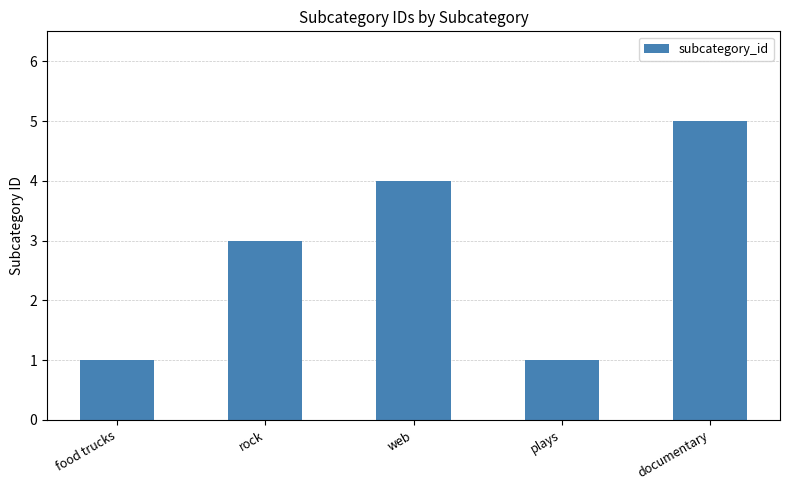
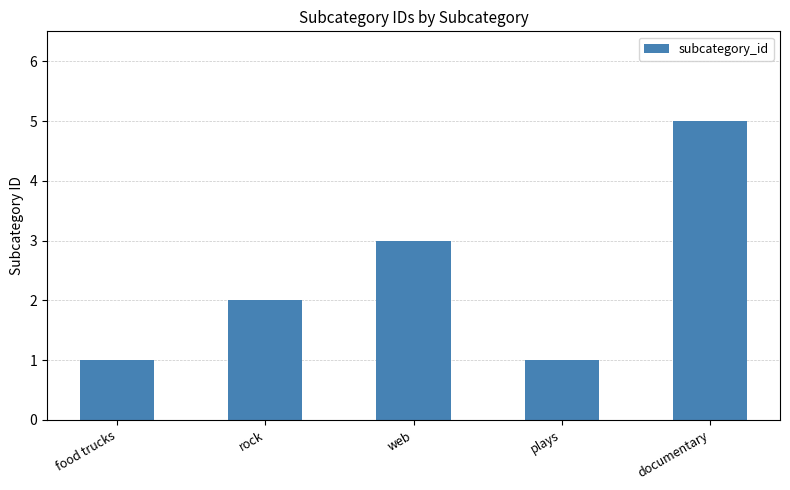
  {
    "food trucks": 1,
-   "rock": 3,
-   "web": 4,
+   "rock": 2,
+   "web": 3,
    "plays": 1,
    "documentary": 5
  }
